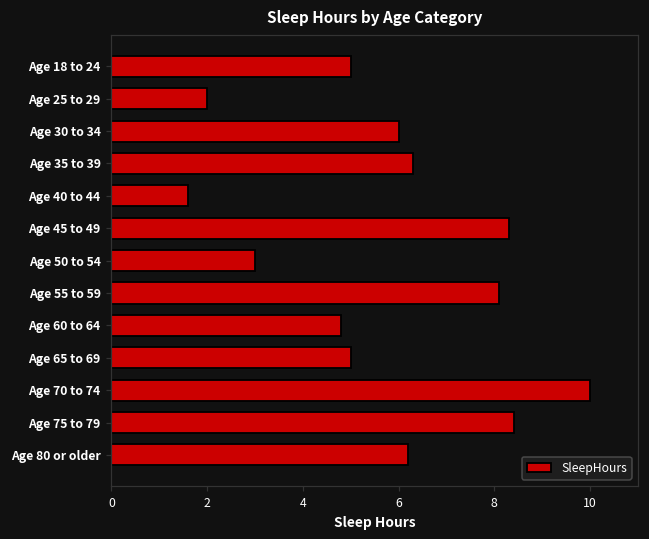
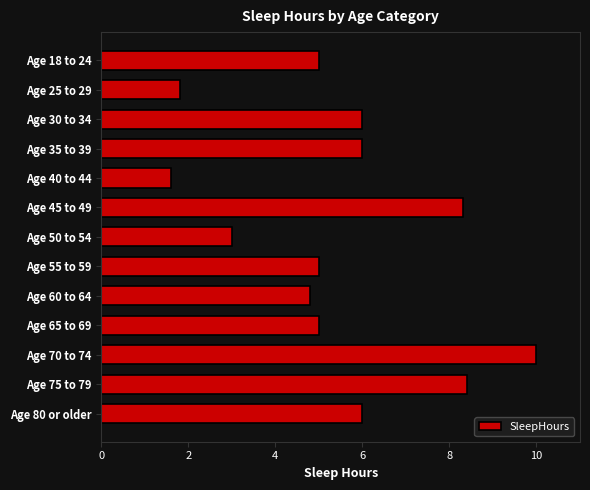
  {
    "Age 18 to 24": 5.0,
-   "Age 25 to 29": 2.0,
+   "Age 25 to 29": 1.8,
    "Age 30 to 34": 6.0,
-   "Age 35 to 39": 6.3,
+   "Age 35 to 39": 6.0,
    "Age 40 to 44": 1.6,
    "Age 45 to 49": 8.3,
    "Age 50 to 54": 3.0,
-   "Age 55 to 59": 8.1,
+   "Age 55 to 59": 5.0,
    "Age 60 to 64": 4.8,
    "Age 65 to 69": 5.0,
    "Age 70 to 74": 10.0,
    "Age 75 to 79": 8.4,
-   "Age 80 or older": 6.2
+   "Age 80 or older": 6.0
  }
